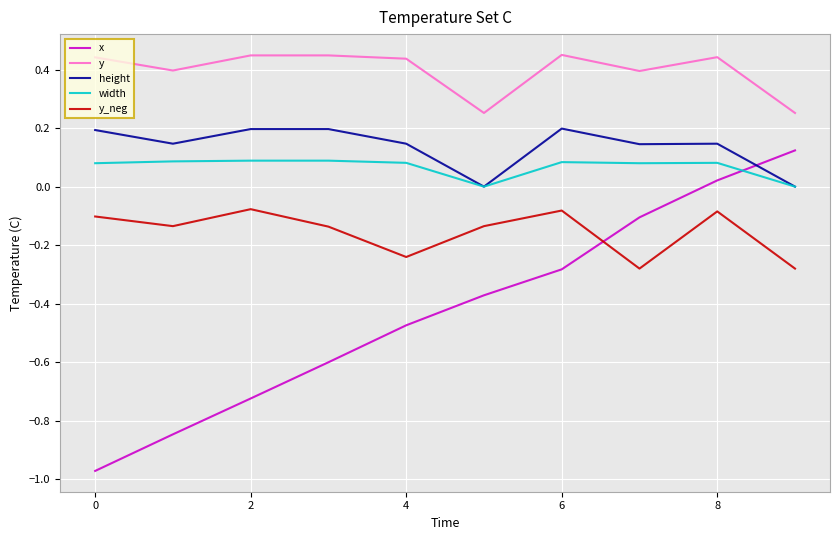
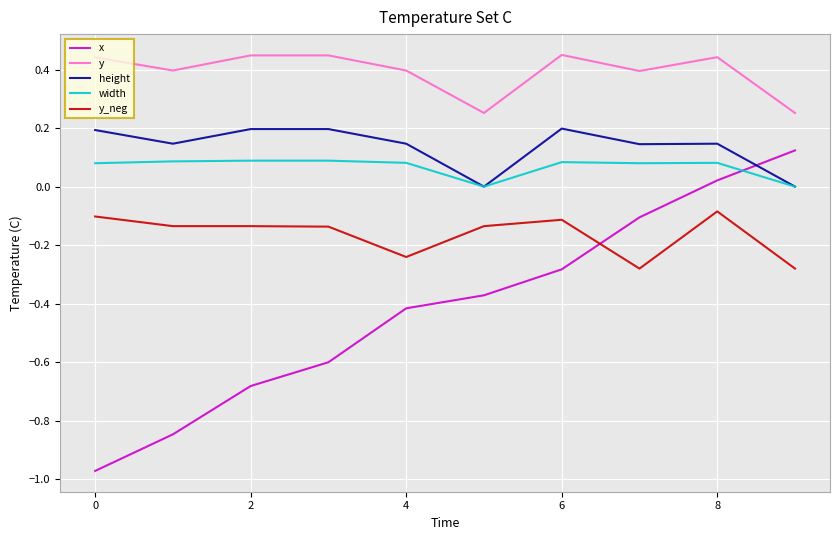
  {
    "x": {
      "0": -0.97,
-     "2": -0.72,
-     "4": -0.47,
+     "2": -0.68,
+     "4": -0.42,
      "6": -0.28,
      "8": 0.02
    },
    "y": {
      "2": 0.45,
-     "4": 0.44,
+     "4": 0.40,
      "6": 0.45,
      "8": 0.44
    },
    "height": {
      "0": 0.19,
      "2": 0.20,
      "4": 0.15,
      "6": 0.20,
      "8": 0.15
    },
    "width": {
      "0": 0.08,
      "2": 0.09,
      "4": 0.08,
      "6": 0.08,
      "8": 0.08
    },
    "y_neg": {
      "0": -0.10,
-     "2": -0.08,
+     "2": -0.14,
      "4": -0.24,
-     "6": -0.08,
+     "6": -0.11,
      "8": -0.08
    }
  }
